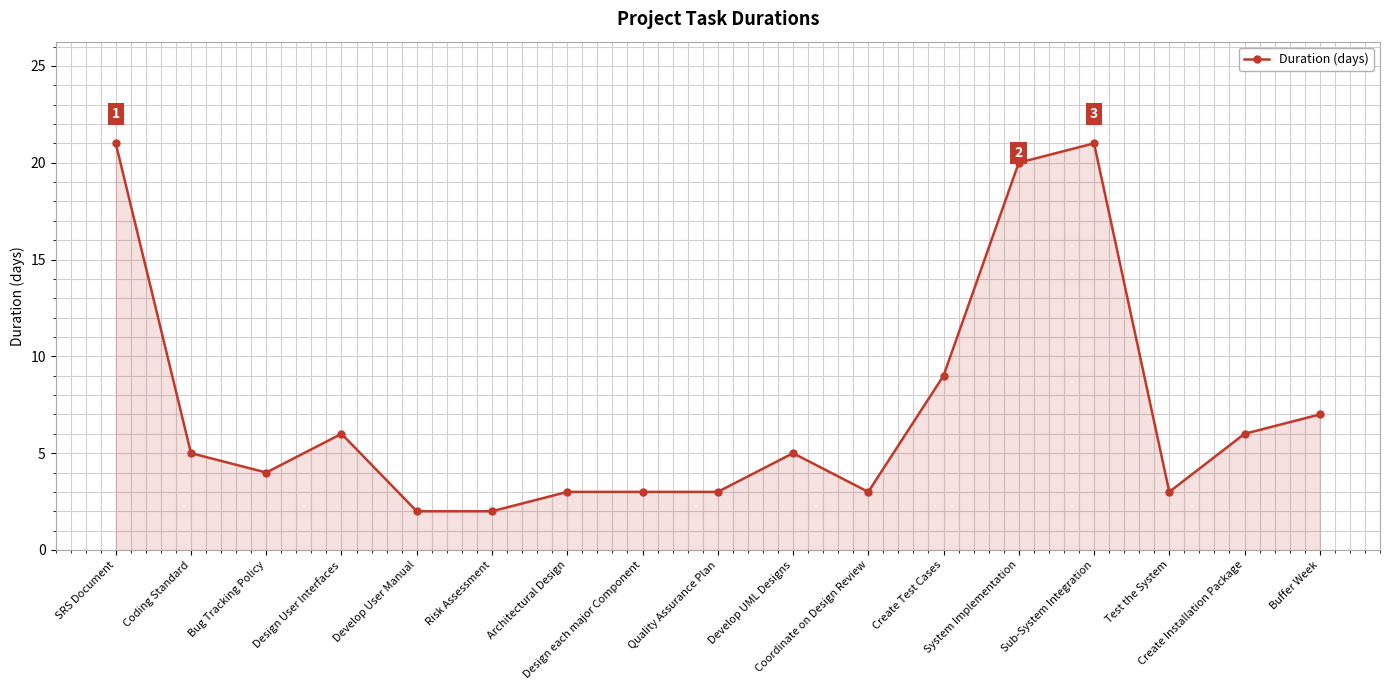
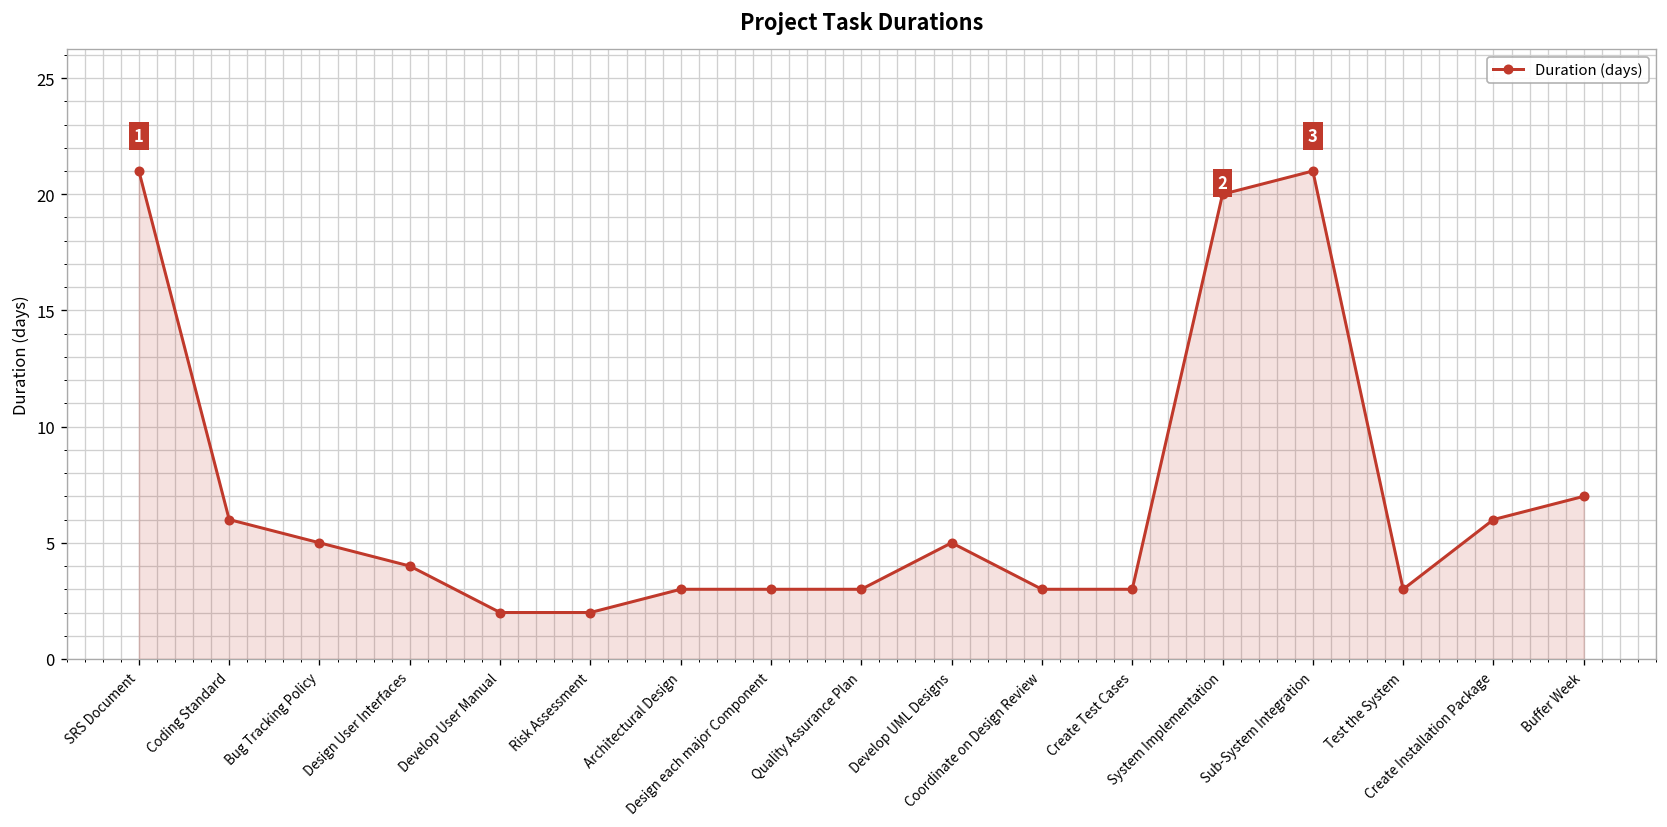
  {
-   "Coding Standard": 5,
-   "Bug Tracking Policy": 4,
-   "Design User Interfaces": 6,
+   "Coding Standard": 6,
+   "Bug Tracking Policy": 5,
+   "Design User Interfaces": 4,
    "Develop User Manual": 2,
    "Risk Assessment": 2,
    "Architectural Design": 3,
    "Design each major Component": 3,
    "Quality Assurance Plan": 3,
    "Develop UML Designs": 5,
    "Coordinate on Design Review": 3,
-   "Create Test Cases": 9,
+   "Create Test Cases": 3,
    "Test the System": 3,
    "Create Installation Package": 6,
    "Buffer Week": 7
  }
